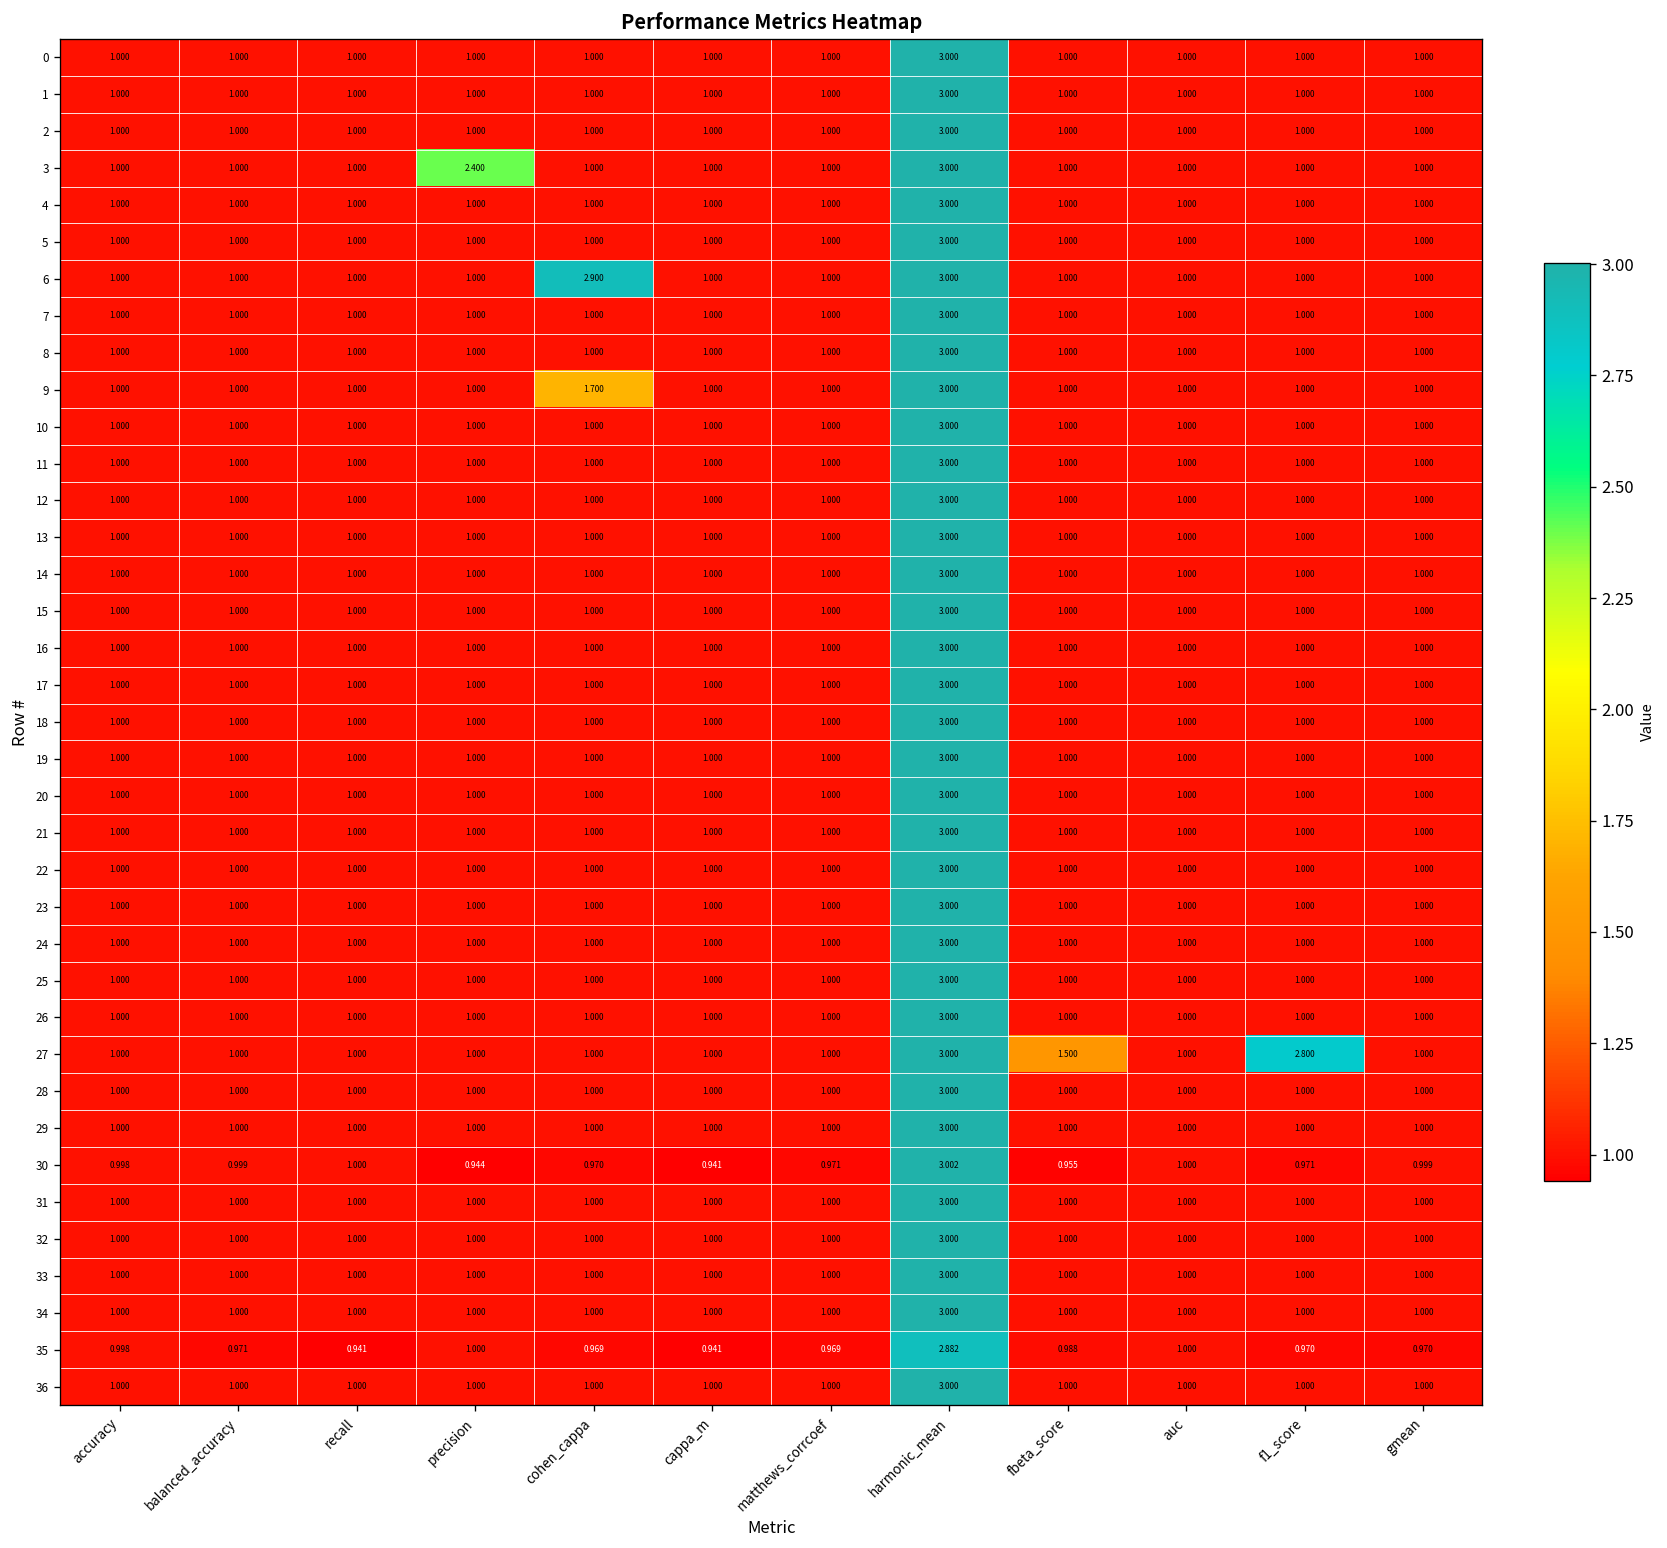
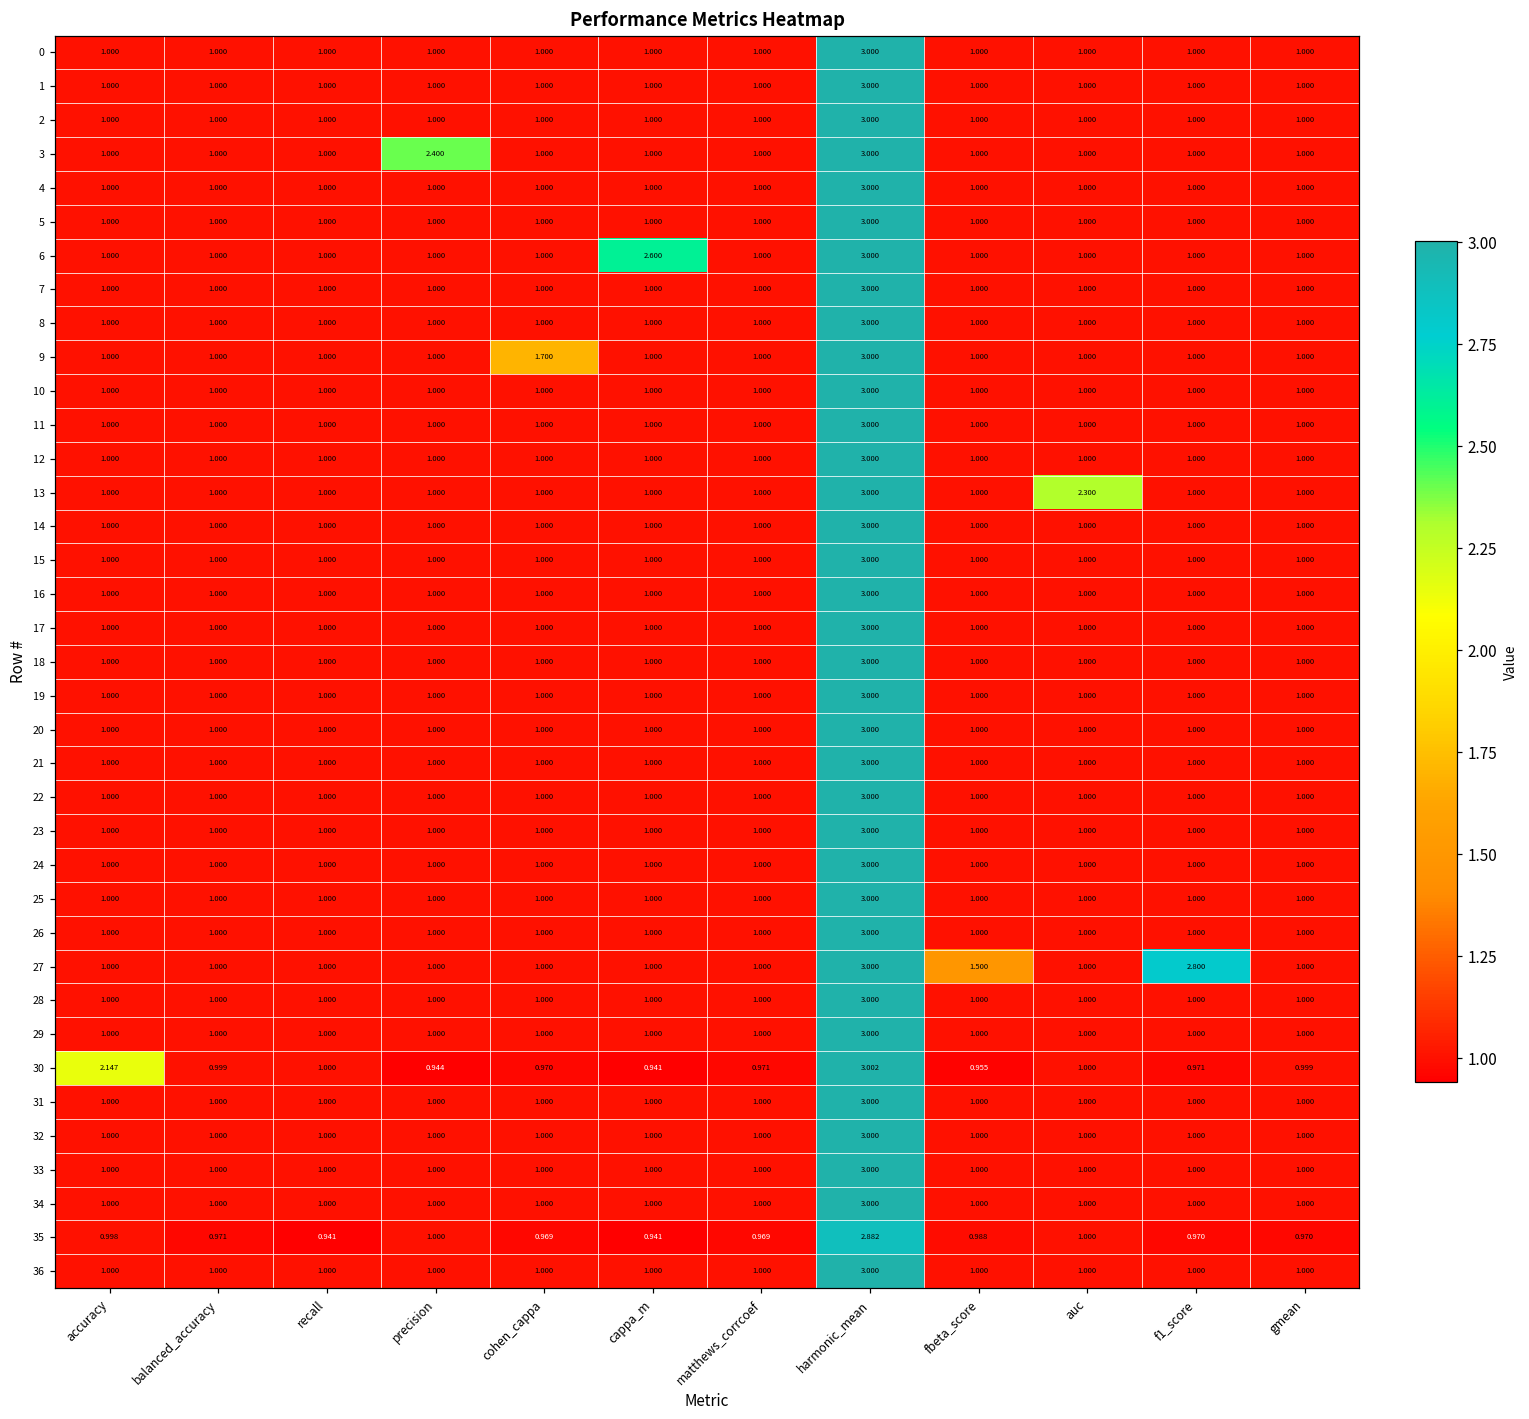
  {
    "6": {
      "accuracy": 1.000,
      "balanced_accuracy": 1.000,
      "recall": 1.000,
      "precision": 1.000,
-     "cohen_cappa": 2.900,
-     "cappa_m": 1.000,
+     "cohen_cappa": 1.000,
+     "cappa_m": 2.600,
      "matthews_corrcoef": 1.000,
      "harmonic_mean": 3.000,
      "fbeta_score": 1.000,
      "auc": 1.000,
      "f1_score": 1.000,
      "gmean": 1.000
    },
    "13": {
      "accuracy": 1.000,
      "balanced_accuracy": 1.000,
      "recall": 1.000,
      "precision": 1.000,
      "cohen_cappa": 1.000,
      "cappa_m": 1.000,
      "matthews_corrcoef": 1.000,
      "harmonic_mean": 3.000,
      "fbeta_score": 1.000,
-     "auc": 1.000,
+     "auc": 2.300,
      "f1_score": 1.000,
      "gmean": 1.000
    },
    "30": {
-     "accuracy": 0.998,
+     "accuracy": 2.147,
      "balanced_accuracy": 0.999,
      "recall": 1.000,
      "precision": 0.944,
      "cohen_cappa": 0.970,
      "cappa_m": 0.941,
      "matthews_corrcoef": 0.971,
      "harmonic_mean": 3.002,
      "fbeta_score": 0.955,
      "auc": 1.000,
      "f1_score": 0.971,
      "gmean": 0.999
    }
  }
